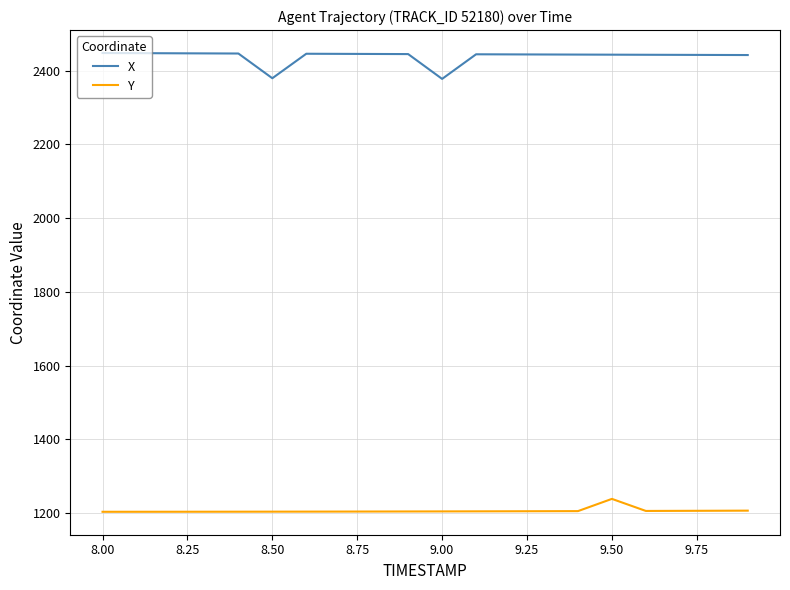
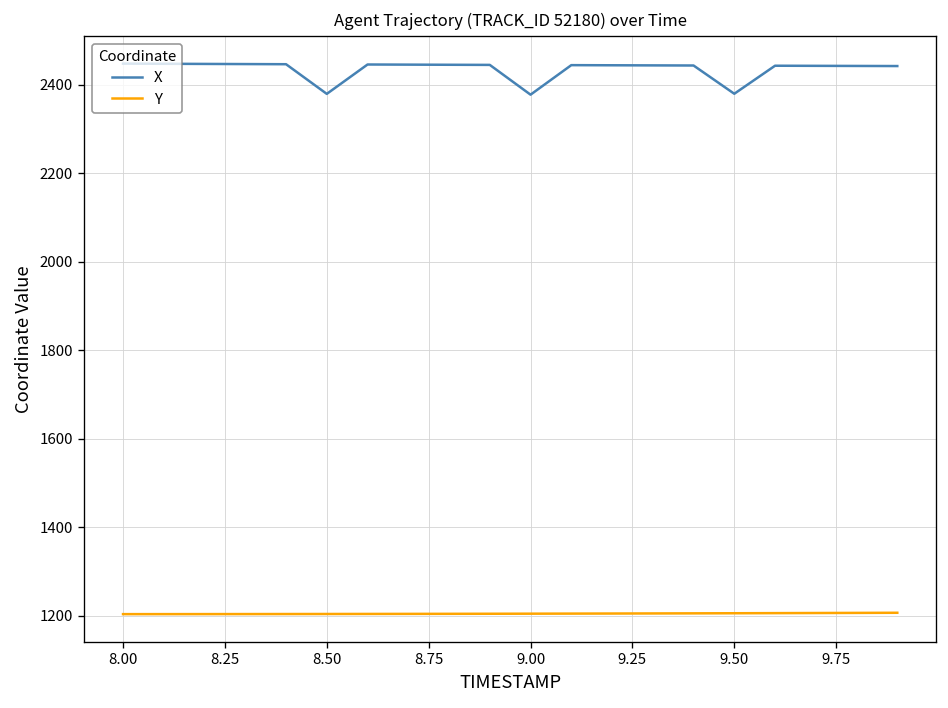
  {
    "X": {
      "8.50": 2380,
      "9.00": 2380,
-     "9.50": 2440
+     "9.50": 2380
    },
    "Y": {
      "8.00": 1200,
      "8.50": 1200,
      "9.00": 1200,
-     "9.50": 1240
+     "9.50": 1210
    }
  }
